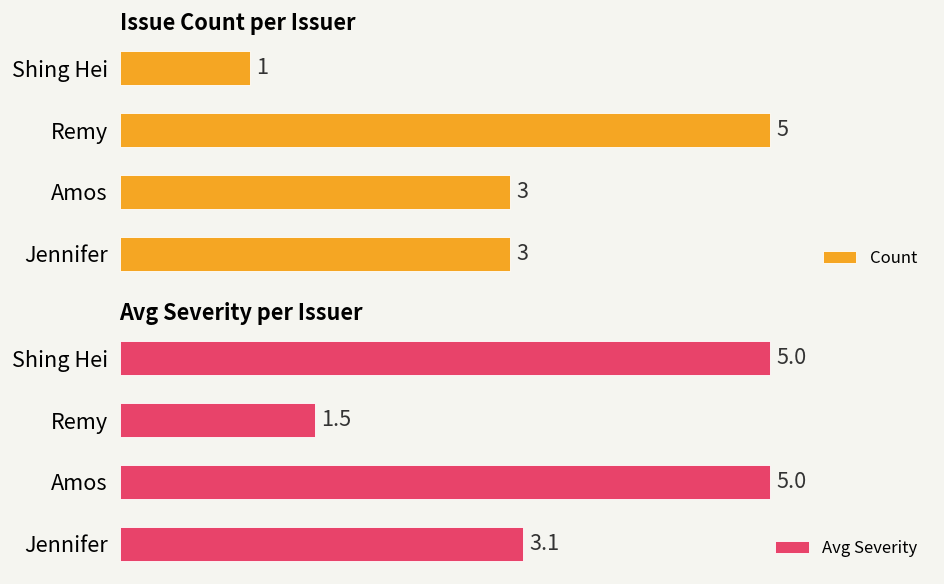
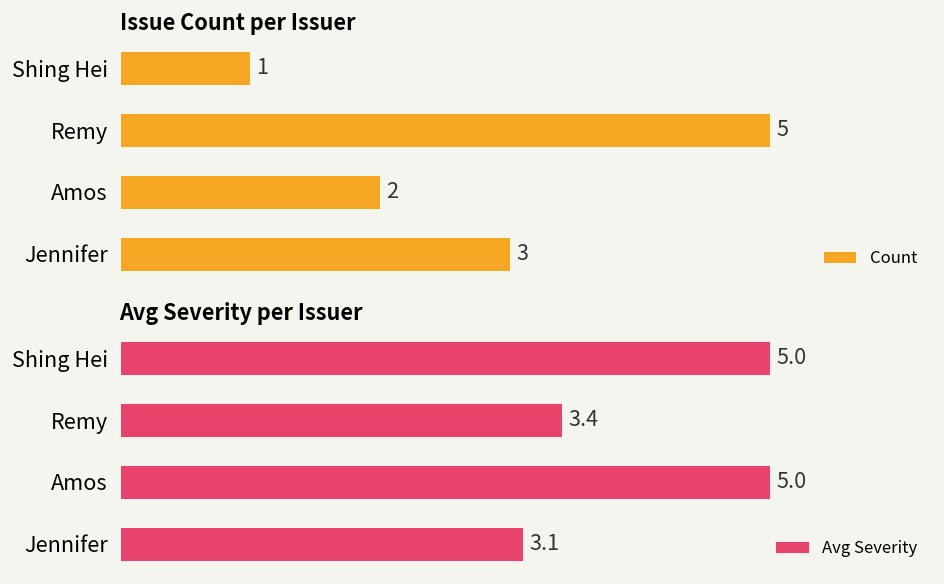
  {
    "Issue Count per Issuer": {
      "Shing Hei": 1,
      "Remy": 5,
-     "Amos": 3,
+     "Amos": 2,
      "Jennifer": 3
    },
    "Avg Severity per Issuer": {
      "Shing Hei": 5.0,
-     "Remy": 1.5,
+     "Remy": 3.4,
      "Amos": 5.0,
      "Jennifer": 3.1
    }
  }
